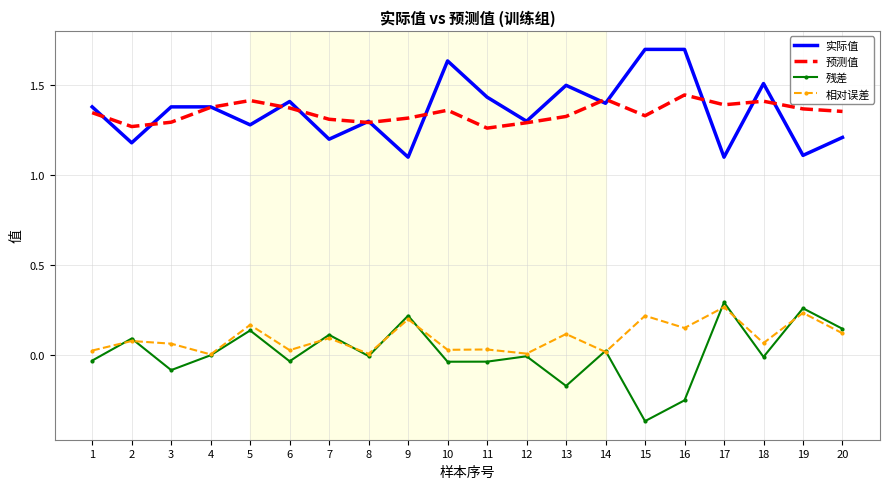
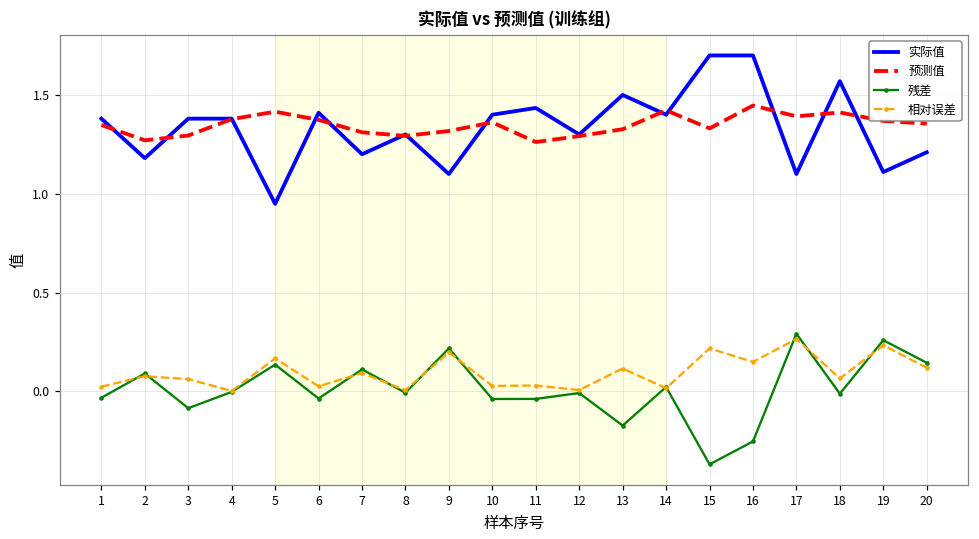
  {
    "实际值": {
      "1": 1.38,
      "2": 1.18,
      "3": 1.38,
-     "5": 1.28,
+     "5": 0.95,
      "6": 1.41,
      "7": 1.20,
      "9": 1.10,
-     "10": 1.64,
+     "10": 1.40,
      "11": 1.43,
      "13": 1.50,
      "14": 1.40,
      "15": 1.70,
      "16": 1.70,
      "17": 1.10,
-     "18": 1.51,
+     "18": 1.57,
      "19": 1.11,
      "20": 1.21
    },
    "预测值": {
      "1": 1.35,
      "2": 1.27,
      "3": 1.29,
      "5": 1.42,
      "6": 1.37,
      "7": 1.31,
      "9": 1.32,
      "10": 1.36,
      "11": 1.26,
      "13": 1.33,
      "14": 1.42,
      "15": 1.33,
      "16": 1.45,
      "17": 1.39,
      "18": 1.41,
      "19": 1.37,
      "20": 1.35
    },
    "残差": {
      "1": -0.03,
      "3": -0.09,
      "5": 0.14,
      "6": -0.04,
      "7": 0.11,
      "9": 0.22,
      "10": -0.04,
      "11": -0.04,
      "12": -0.01,
      "13": -0.17,
      "15": -0.37,
      "16": -0.25,
      "17": 0.29,
      "18": -0.01,
      "19": 0.26,
      "20": 0.14
    },
    "相对误差": {
      "1": 0.02,
      "3": 0.06,
      "5": 0.17,
      "6": 0.03,
      "7": 0.09,
      "9": 0.20,
      "10": 0.03,
      "11": 0.03,
      "12": 0.01,
      "13": 0.12,
      "15": 0.22,
      "16": 0.15,
      "17": 0.27,
      "18": 0.07,
      "19": 0.23,
      "20": 0.12
    }
  }
